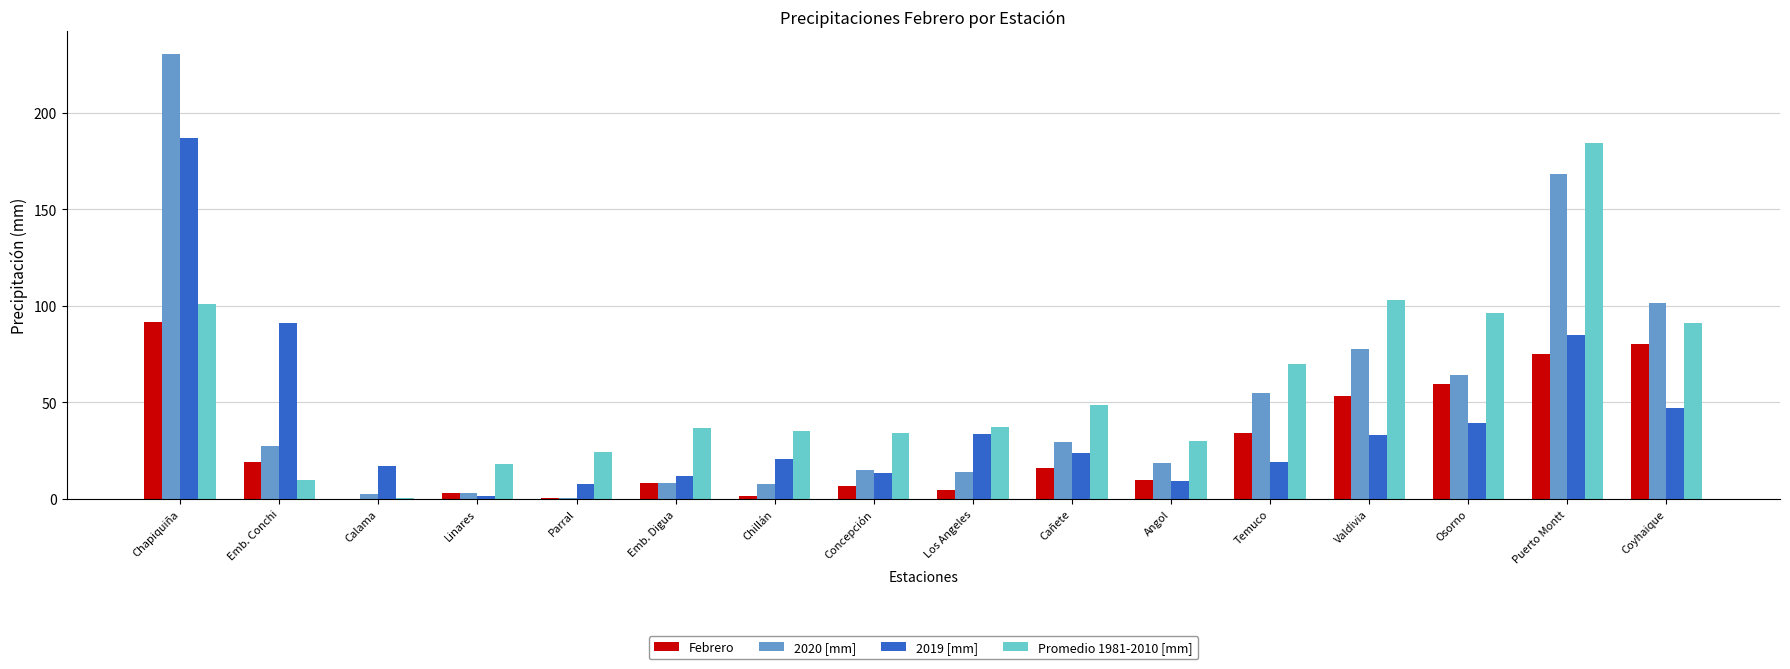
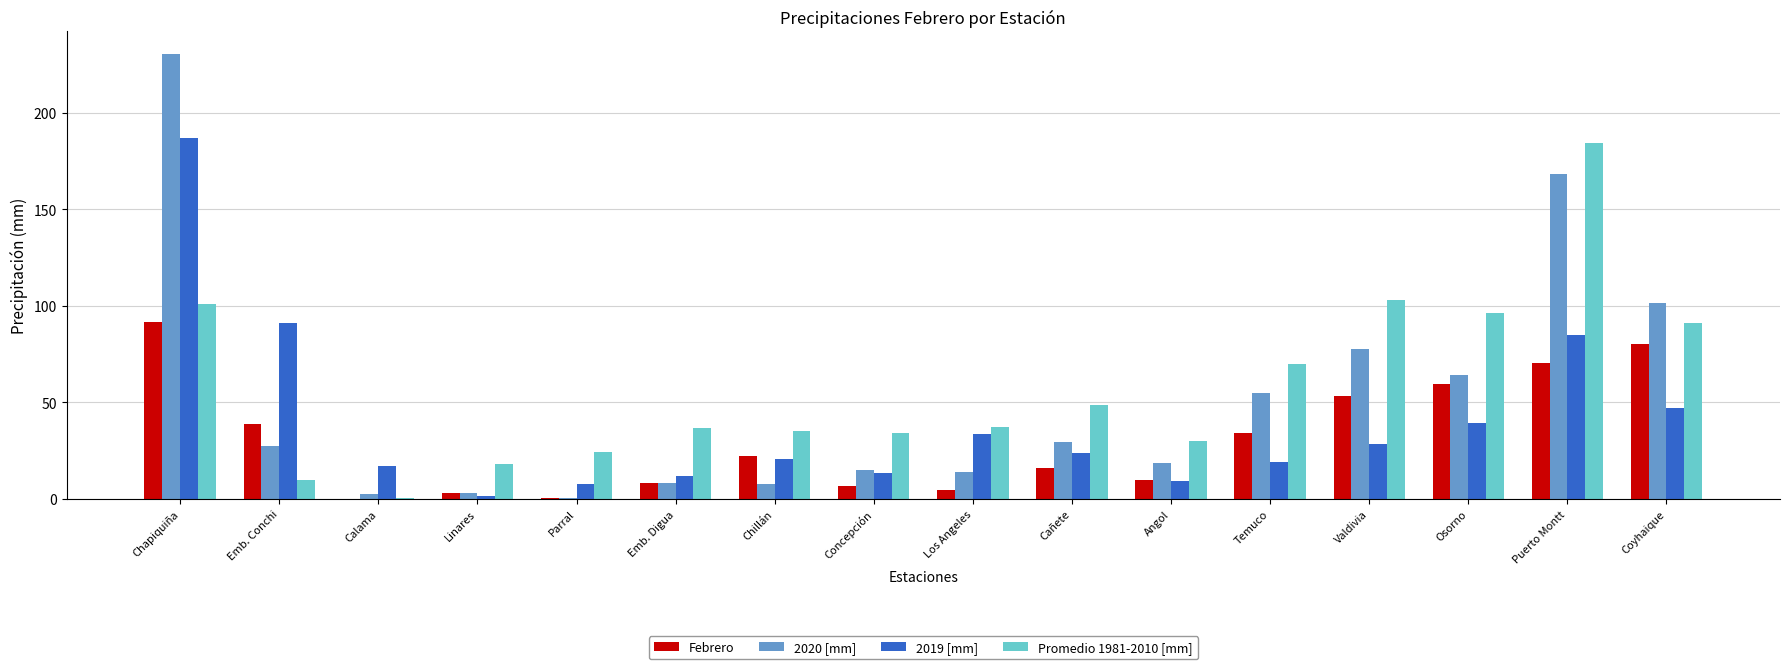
  {
    "Febrero": {
      "Chapiquiña": 92,
-     "Emb. Conchi": 19,
+     "Emb. Conchi": 39,
      "Calama": 0,
      "Linares": 3,
      "Emb. Digua": 8,
-     "Chillán": 2,
+     "Chillán": 22,
      "Concepción": 7,
      "Los Angeles": 4,
      "Cañete": 16,
      "Angol": 10,
      "Temuco": 34,
      "Valdivia": 53,
      "Osorno": 59,
-     "Puerto Montt": 75,
+     "Puerto Montt": 70,
      "Coyhaique": 80
    },
    "2019 [mm]": {
      "Chapiquiña": 187,
      "Emb. Conchi": 91,
      "Calama": 17,
      "Linares": 2,
      "Parral": 8,
      "Emb. Digua": 12,
      "Chillán": 21,
      "Concepción": 13,
      "Los Angeles": 34,
      "Cañete": 24,
      "Angol": 9,
      "Temuco": 19,
-     "Valdivia": 33,
+     "Valdivia": 29,
      "Osorno": 39,
      "Puerto Montt": 85,
      "Coyhaique": 47
    }
  }
